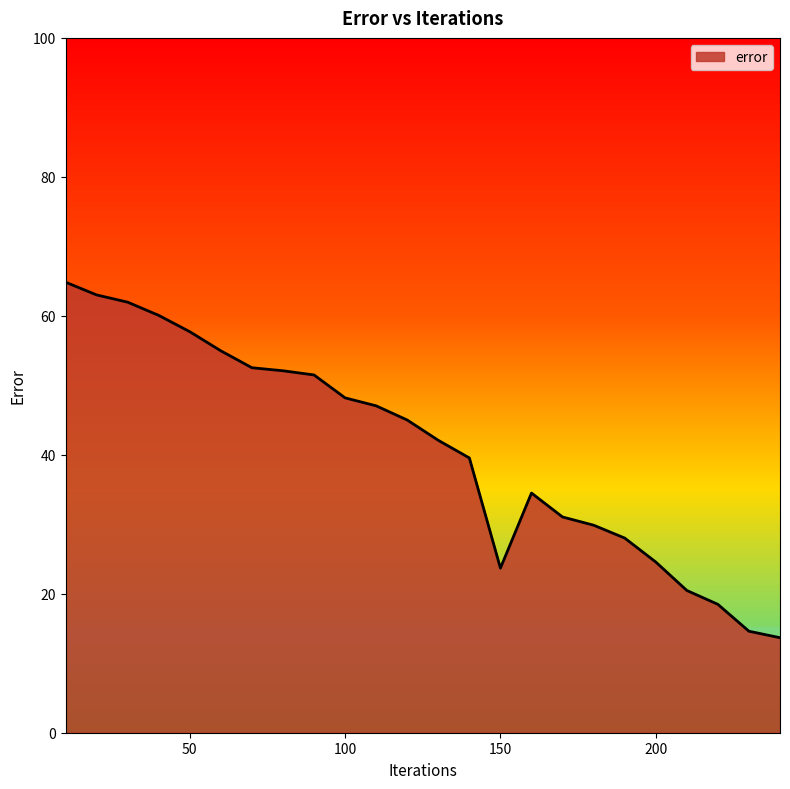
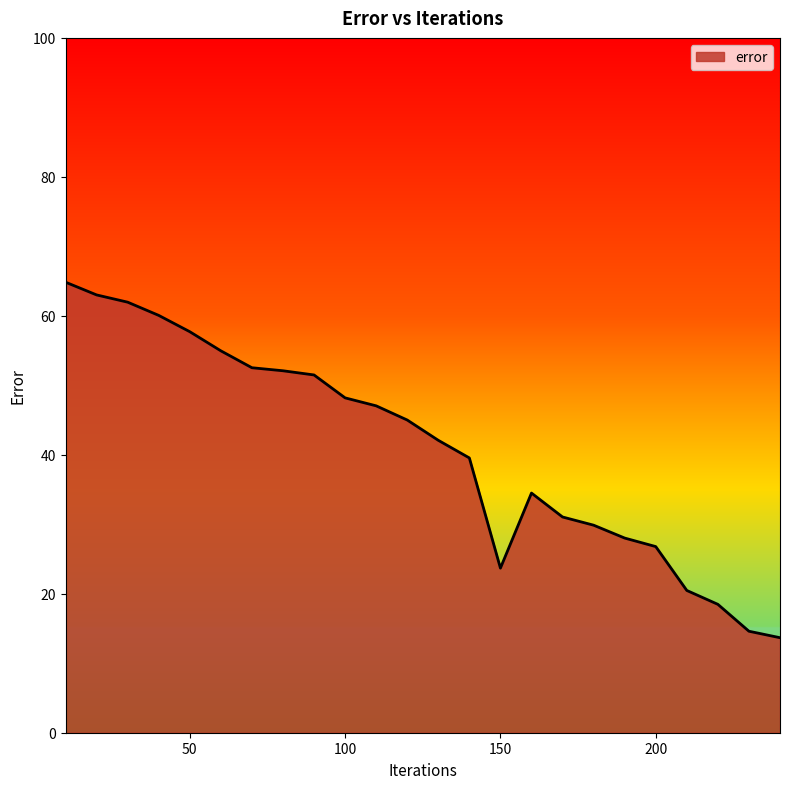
  {
    "50": 58,
    "100": 48,
    "150": 24,
-   "200": 25
+   "200": 27
  }
